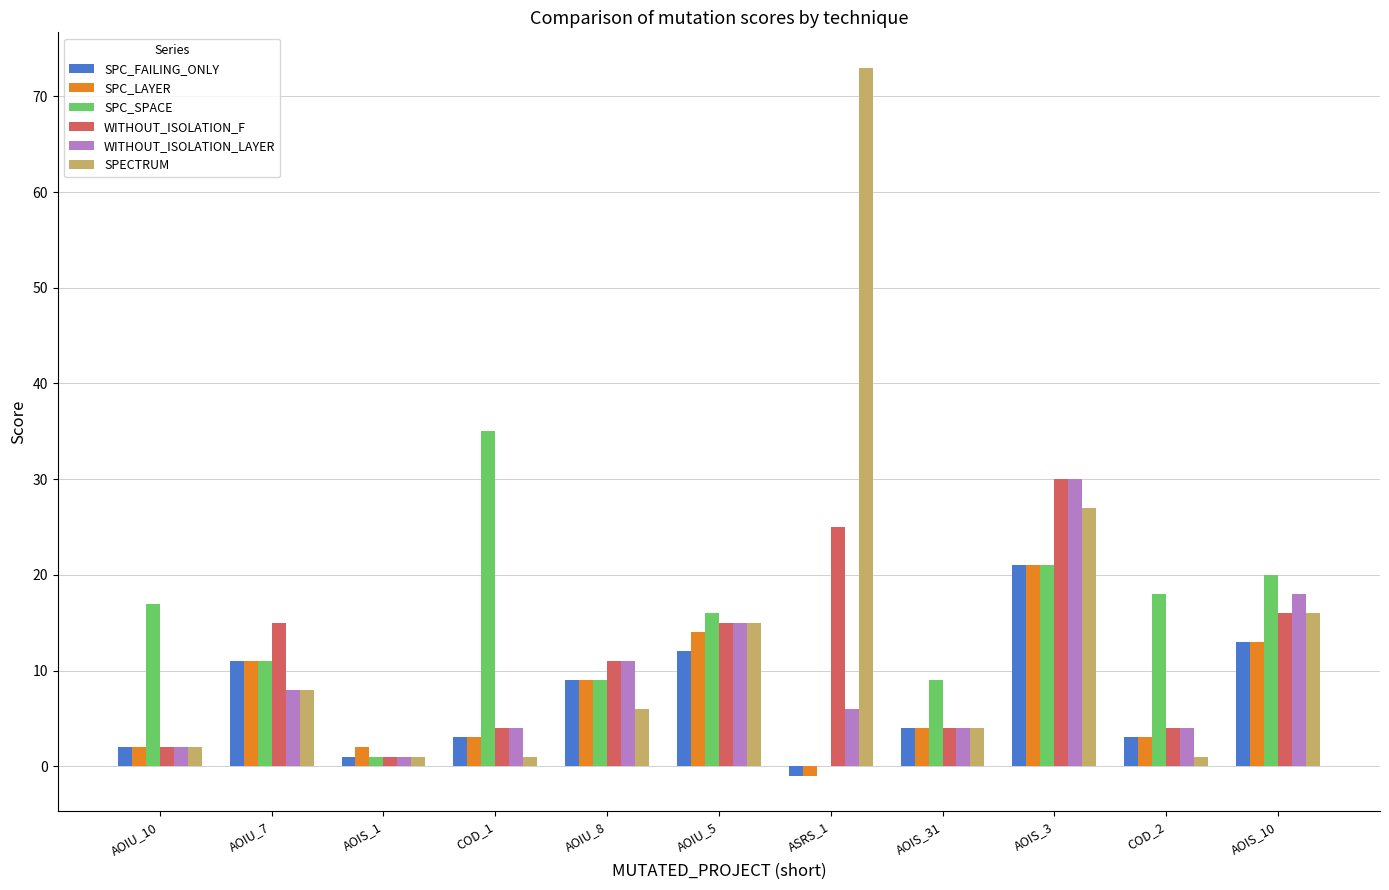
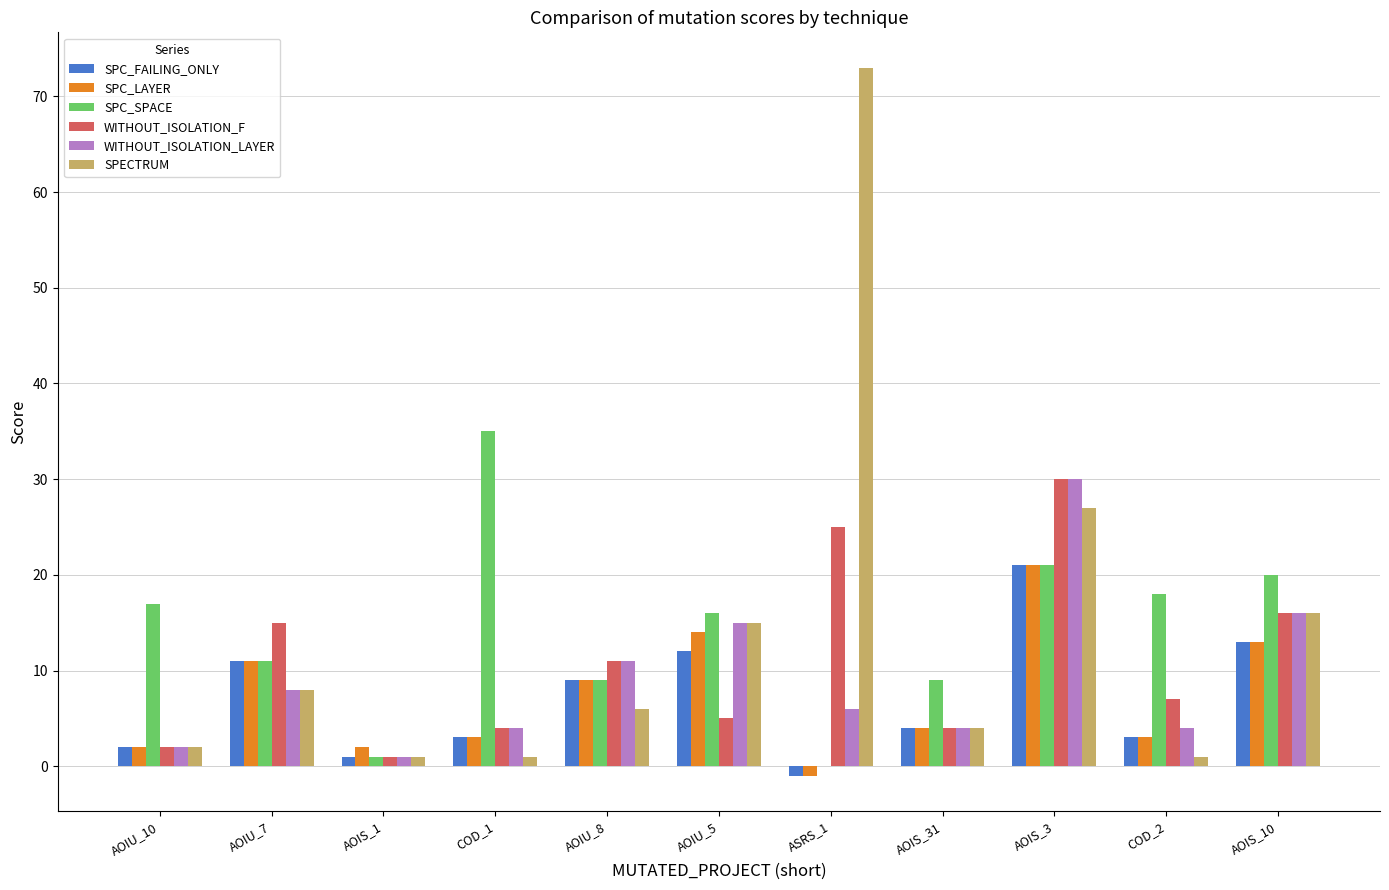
  {
    "SPC_FAILING_ONLY": {
      "AOIU_10": 2,
      "AOIU_7": 11,
      "AOIS_1": 1,
      "COD_1": 3,
      "AOIU_8": 9,
      "AOIU_5": 12,
      "ASRS_1": -1,
      "AOIS_31": 4,
      "AOIS_3": 21,
      "COD_2": 3,
      "AOIS_10": 13
    },
    "SPC_LAYER": {
      "AOIU_10": 2,
      "AOIU_7": 11,
      "AOIS_1": 2,
      "COD_1": 3,
      "AOIU_8": 9,
      "AOIU_5": 14,
      "ASRS_1": -1,
      "AOIS_31": 4,
      "AOIS_3": 21,
      "COD_2": 3,
      "AOIS_10": 13
    },
    "SPC_SPACE": {
      "AOIU_10": 17,
      "AOIU_7": 11,
      "AOIS_1": 1,
      "COD_1": 35,
      "AOIU_8": 9,
      "AOIU_5": 16,
      "ASRS_1": 0,
      "AOIS_31": 9,
      "AOIS_3": 21,
      "COD_2": 18,
      "AOIS_10": 20
    },
    "WITHOUT_ISOLATION_F": {
      "AOIU_10": 2,
      "AOIU_7": 15,
      "AOIS_1": 1,
      "COD_1": 4,
      "AOIU_8": 11,
-     "AOIU_5": 15,
+     "AOIU_5": 5,
      "ASRS_1": 25,
      "AOIS_31": 4,
      "AOIS_3": 30,
-     "COD_2": 4,
+     "COD_2": 7,
      "AOIS_10": 16
    },
    "WITHOUT_ISOLATION_LAYER": {
      "AOIU_10": 2,
      "AOIU_7": 8,
      "AOIS_1": 1,
      "COD_1": 4,
      "AOIU_8": 11,
      "AOIU_5": 15,
      "ASRS_1": 6,
      "AOIS_31": 4,
      "AOIS_3": 30,
      "COD_2": 4,
-     "AOIS_10": 18
+     "AOIS_10": 16
    },
    "SPECTRUM": {
      "AOIU_10": 2,
      "AOIU_7": 8,
      "AOIS_1": 1,
      "COD_1": 1,
      "AOIU_8": 6,
      "AOIU_5": 15,
      "ASRS_1": 73,
      "AOIS_31": 4,
      "AOIS_3": 27,
      "COD_2": 1,
      "AOIS_10": 16
    }
  }
